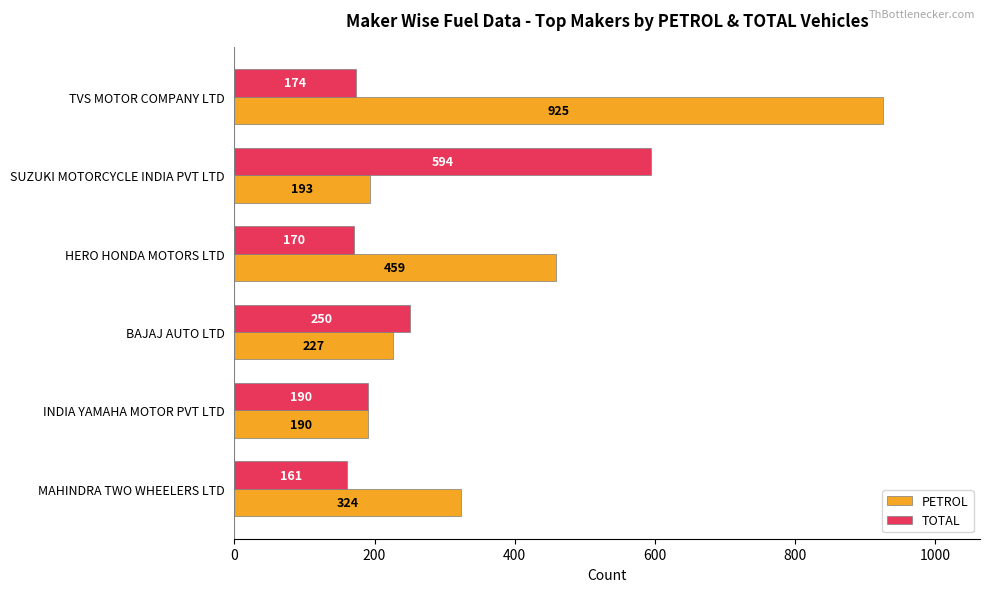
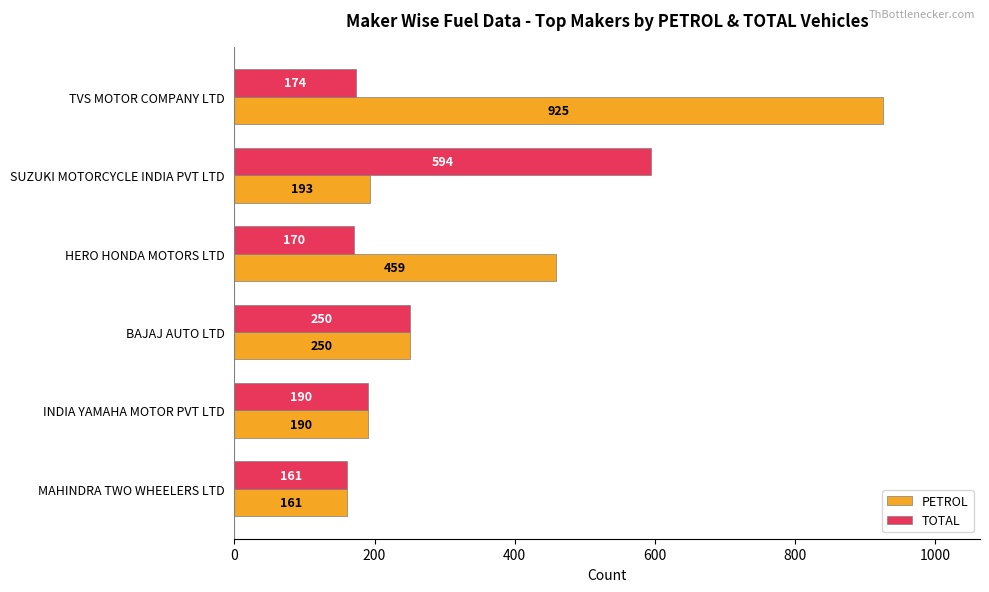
  {
    "PETROL": {
      "TVS MOTOR COMPANY LTD": 925,
      "SUZUKI MOTORCYCLE INDIA PVT LTD": 193,
      "HERO HONDA MOTORS LTD": 459,
-     "BAJAJ AUTO LTD": 227,
+     "BAJAJ AUTO LTD": 250,
      "INDIA YAMAHA MOTOR PVT LTD": 190,
-     "MAHINDRA TWO WHEELERS LTD": 324
+     "MAHINDRA TWO WHEELERS LTD": 161
    },
    "TOTAL": {
      "TVS MOTOR COMPANY LTD": 174,
      "SUZUKI MOTORCYCLE INDIA PVT LTD": 594,
      "HERO HONDA MOTORS LTD": 170,
      "BAJAJ AUTO LTD": 250,
      "INDIA YAMAHA MOTOR PVT LTD": 190,
      "MAHINDRA TWO WHEELERS LTD": 161
    }
  }
